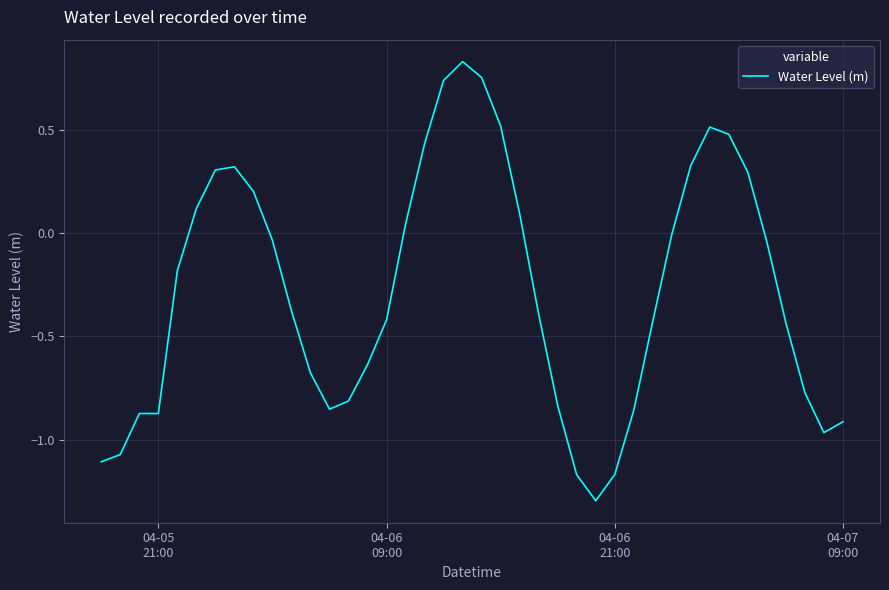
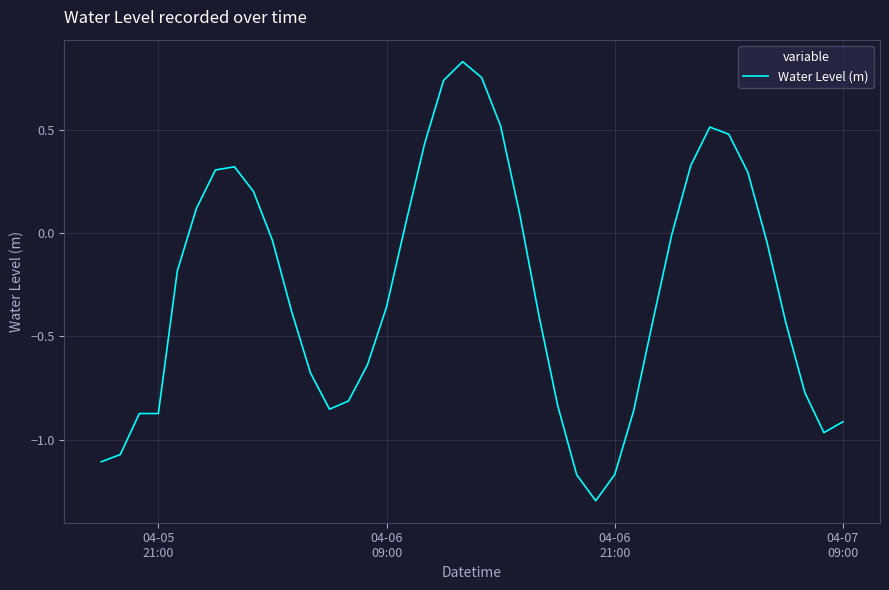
  {
    "04-05 21:00": -0.87,
-   "04-06 09:00": -0.42,
+   "04-06 09:00": -0.36,
    "04-06 21:00": -1.17,
    "04-07 09:00": -0.91
  }
